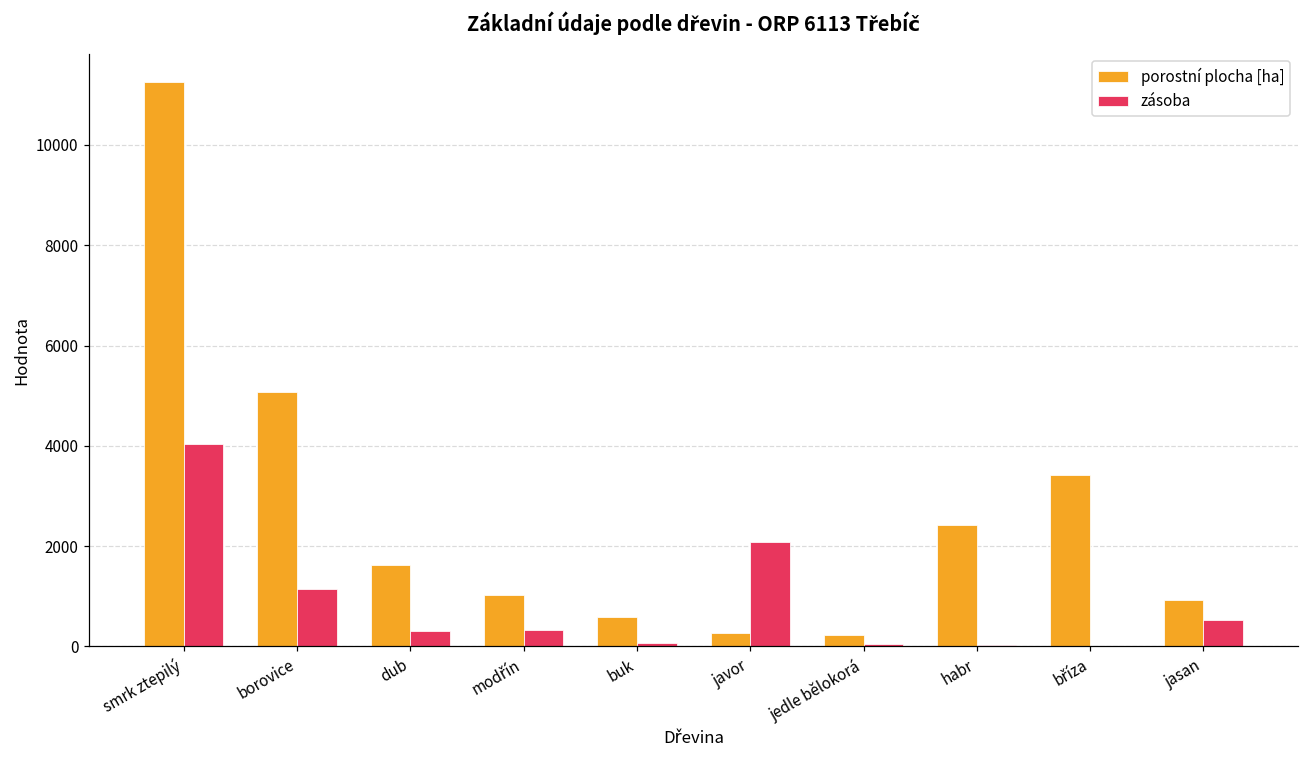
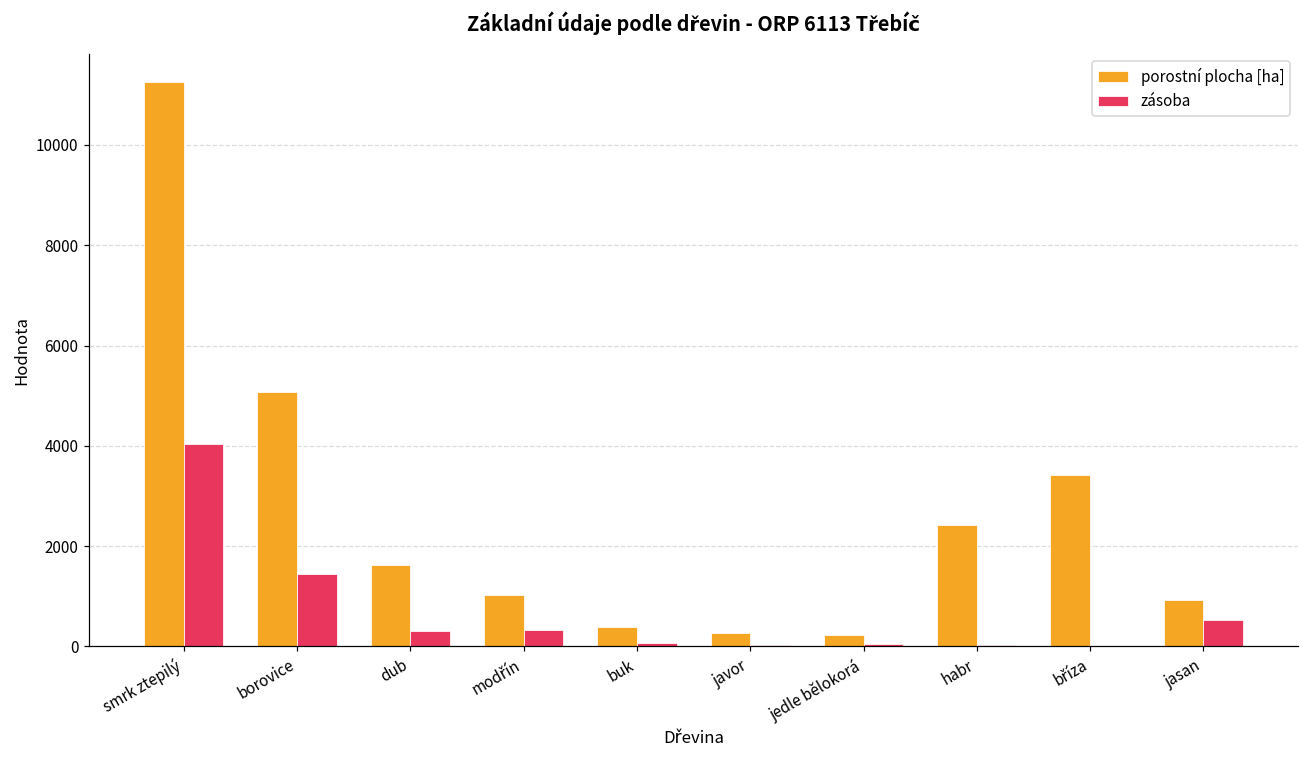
  {
    "porostní plocha [ha]": {
      "smrk ztepilý": 11300,
      "borovice": 5100,
      "dub": 1600,
      "modřín": 1000,
-     "buk": 600,
+     "buk": 400,
      "javor": 300,
      "jedle bělokorá": 200,
      "habr": 2400,
      "bříza": 3400,
      "jasan": 900
    },
    "zásoba": {
      "smrk ztepilý": 4000,
-     "borovice": 1100,
+     "borovice": 1400,
      "dub": 300,
      "modřín": 300,
      "buk": 100,
-     "javor": 2100,
+     "javor": 0,
      "bříza": 0,
      "jasan": 500
    }
  }
